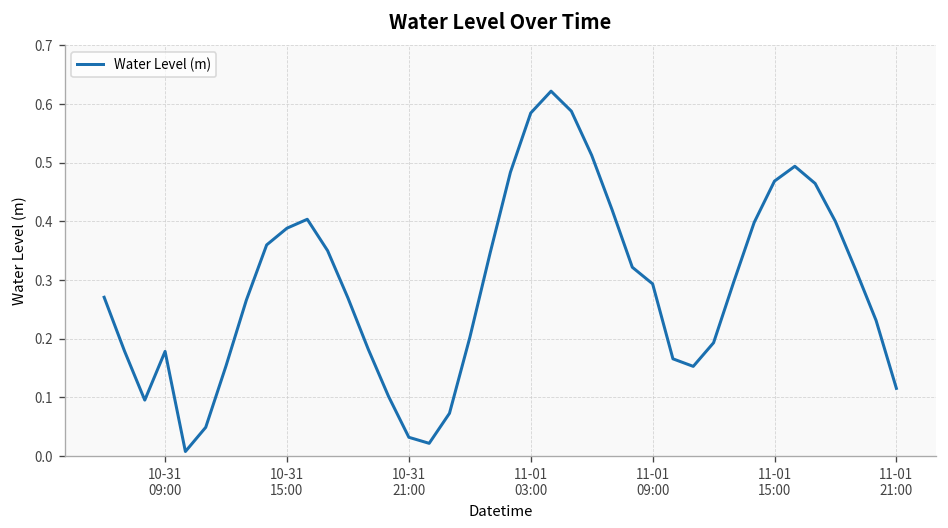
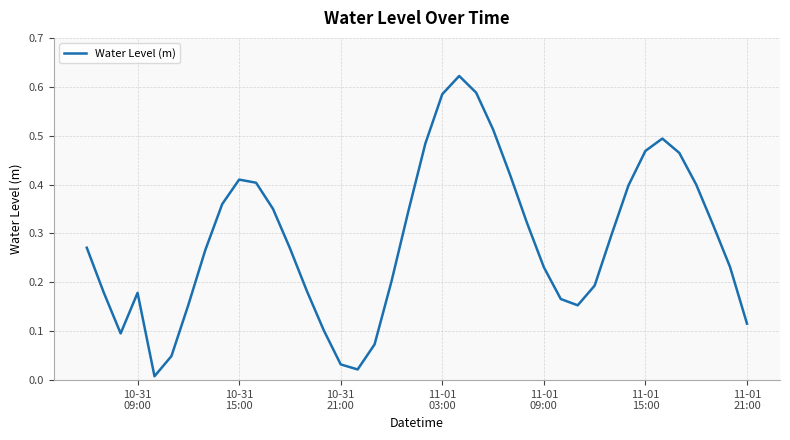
  {
    "10-31 09:00": 0.18,
-   "10-31 15:00": 0.39,
+   "10-31 15:00": 0.41,
    "10-31 21:00": 0.03,
    "11-01 03:00": 0.58,
-   "11-01 09:00": 0.29,
+   "11-01 09:00": 0.23,
    "11-01 15:00": 0.47,
    "11-01 21:00": 0.12
  }
